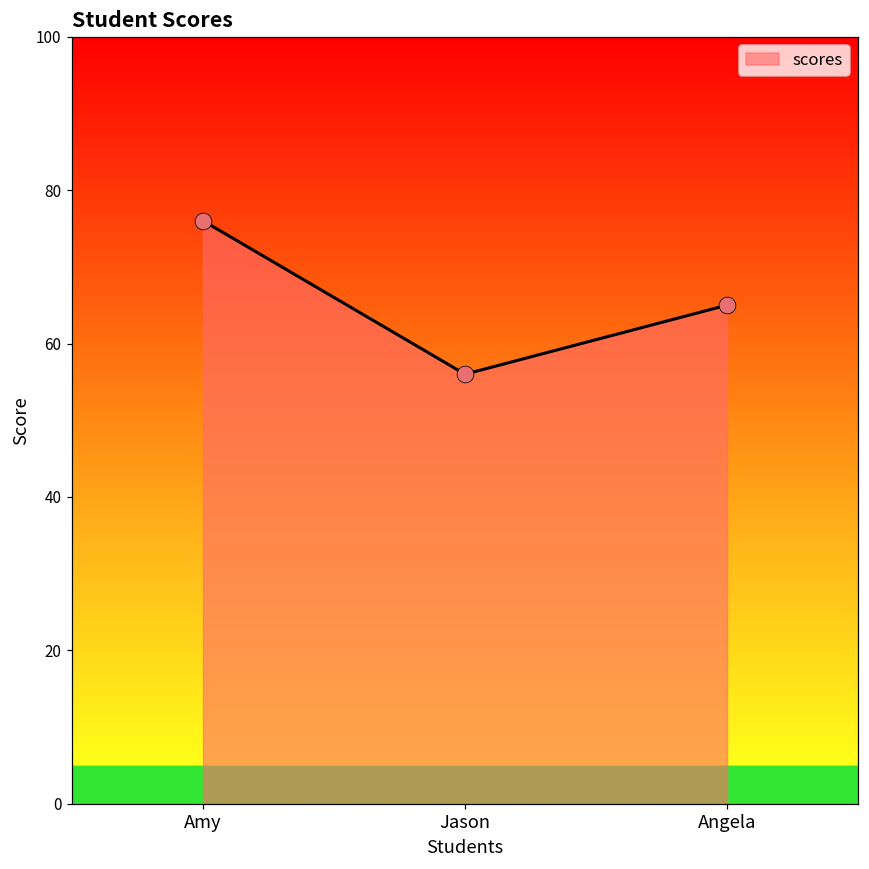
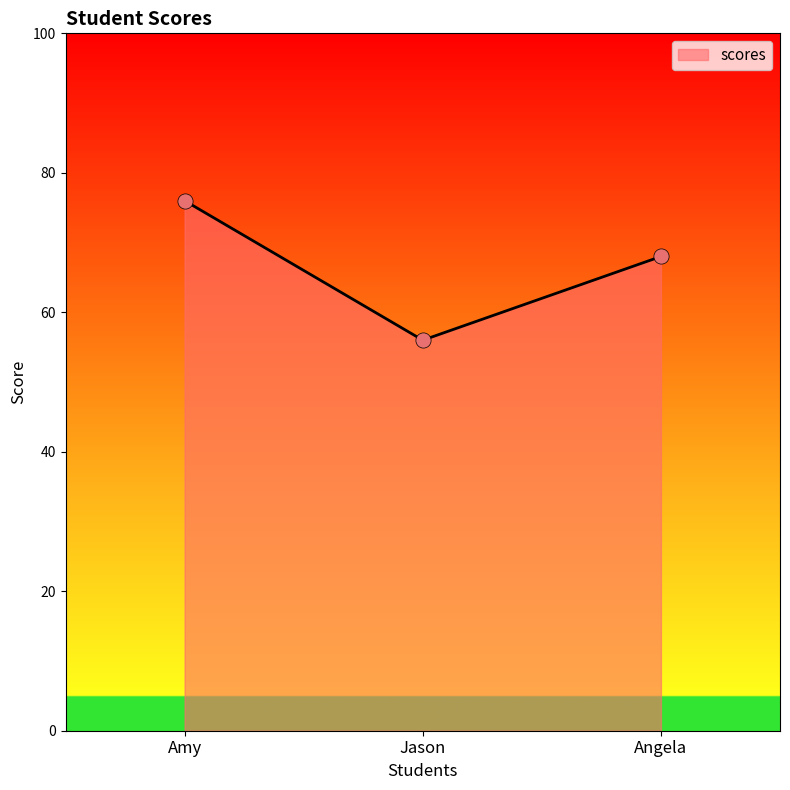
  {
    "Amy": 76,
    "Jason": 56,
-   "Angela": 65
+   "Angela": 68
  }
